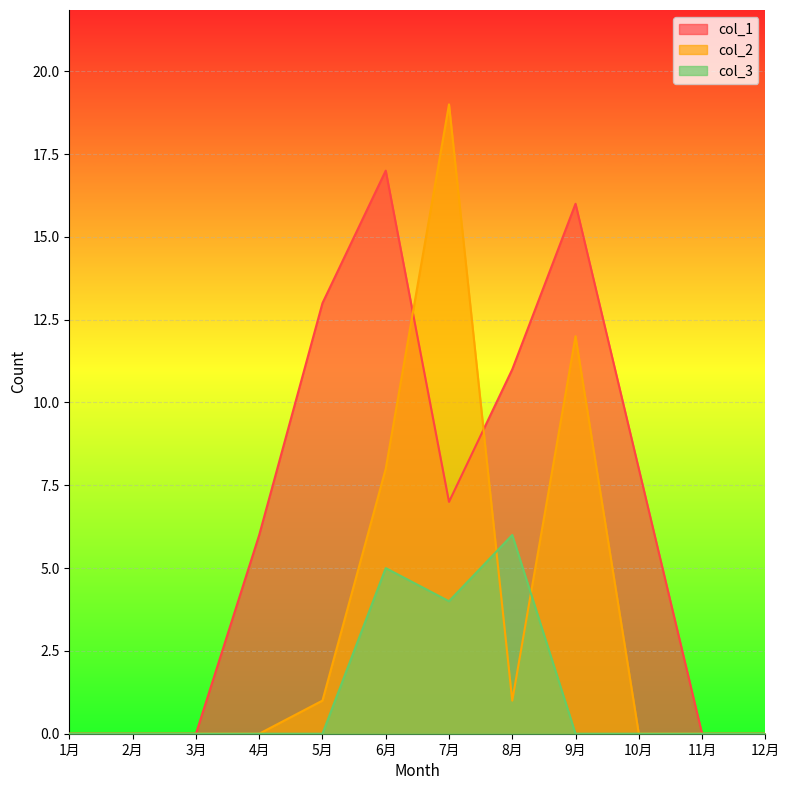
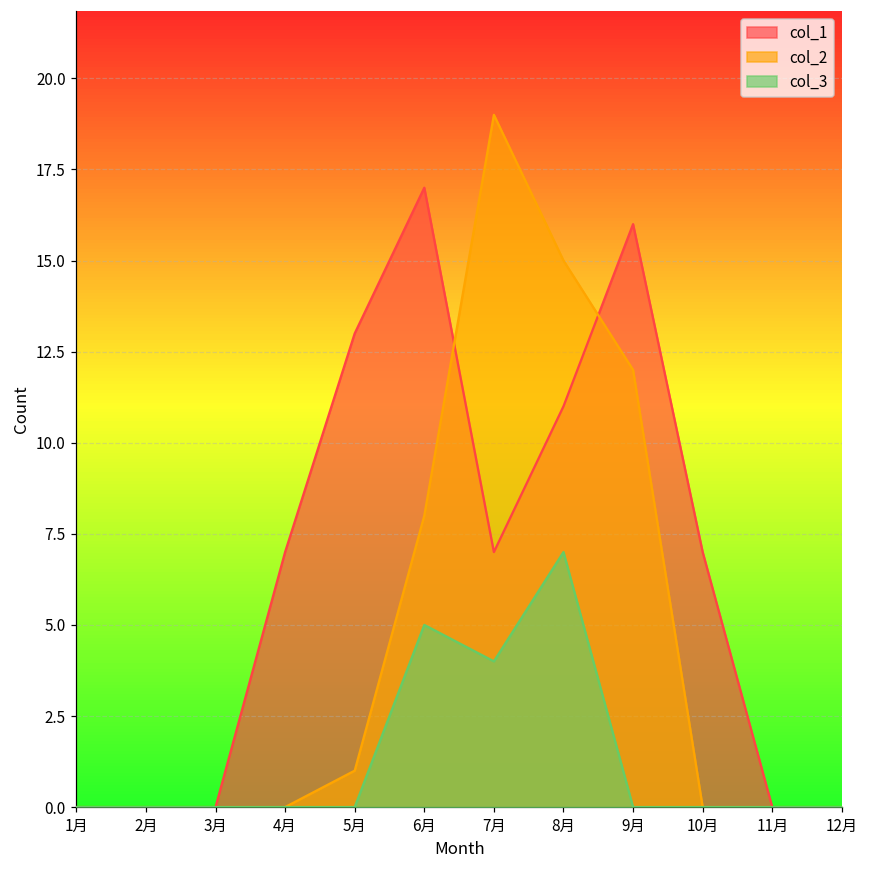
  {
    "col_1": {
-     "4月": 6,
+     "4月": 7,
      "5月": 13,
      "6月": 17,
      "7月": 7,
      "8月": 11,
      "9月": 16,
-     "10月": 8
+     "10月": 7
    },
    "col_2": {
      "5月": 1,
      "6月": 8,
      "7月": 19,
-     "8月": 1,
+     "8月": 15,
      "9月": 12
    },
    "col_3": {
      "5月": 0,
      "6月": 5,
      "7月": 4,
-     "8月": 6,
+     "8月": 7,
      "9月": 0
    }
  }
